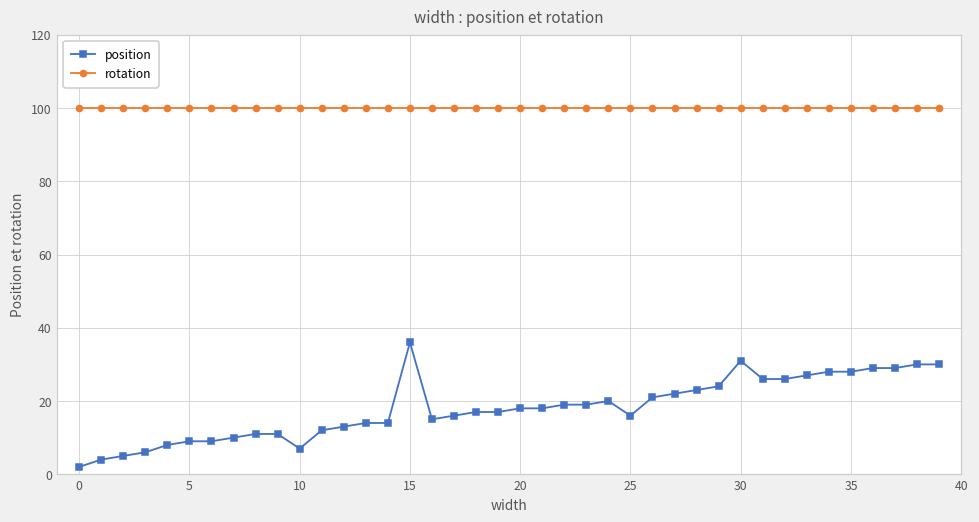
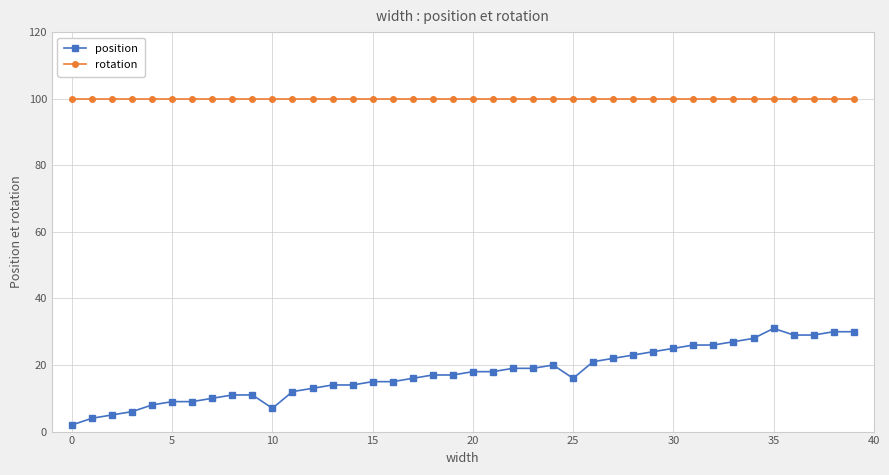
  {
    "position": {
      "0": 2,
      "5": 9,
      "10": 7,
-     "15": 36,
+     "15": 15,
      "20": 18,
      "25": 16,
-     "30": 31,
-     "35": 28
+     "30": 25,
+     "35": 31
    },
    "rotation": {
      "0": 100,
      "5": 100,
      "10": 100,
      "15": 100,
      "20": 100,
      "25": 100,
      "30": 100,
      "35": 100
    }
  }
